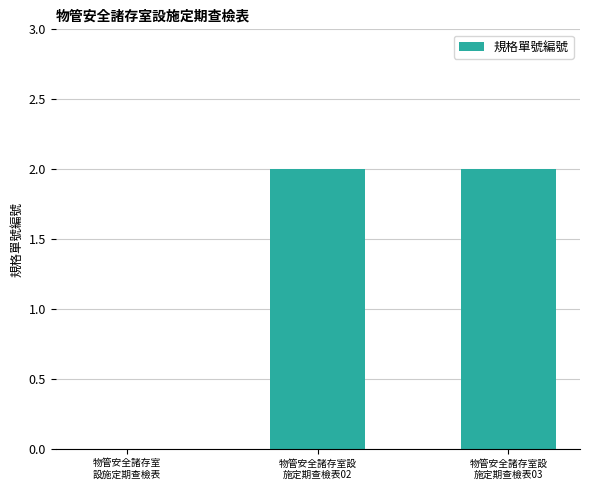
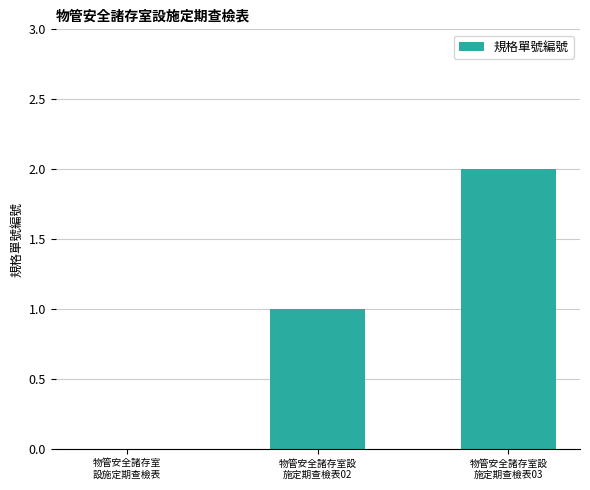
  {
    "物管安全諸存室 設施定期查檢表": 0,
-   "物管安全諸存室設 施定期查檢表02": 2,
+   "物管安全諸存室設 施定期查檢表02": 1,
    "物管安全諸存室設 施定期查檢表03": 2
  }
